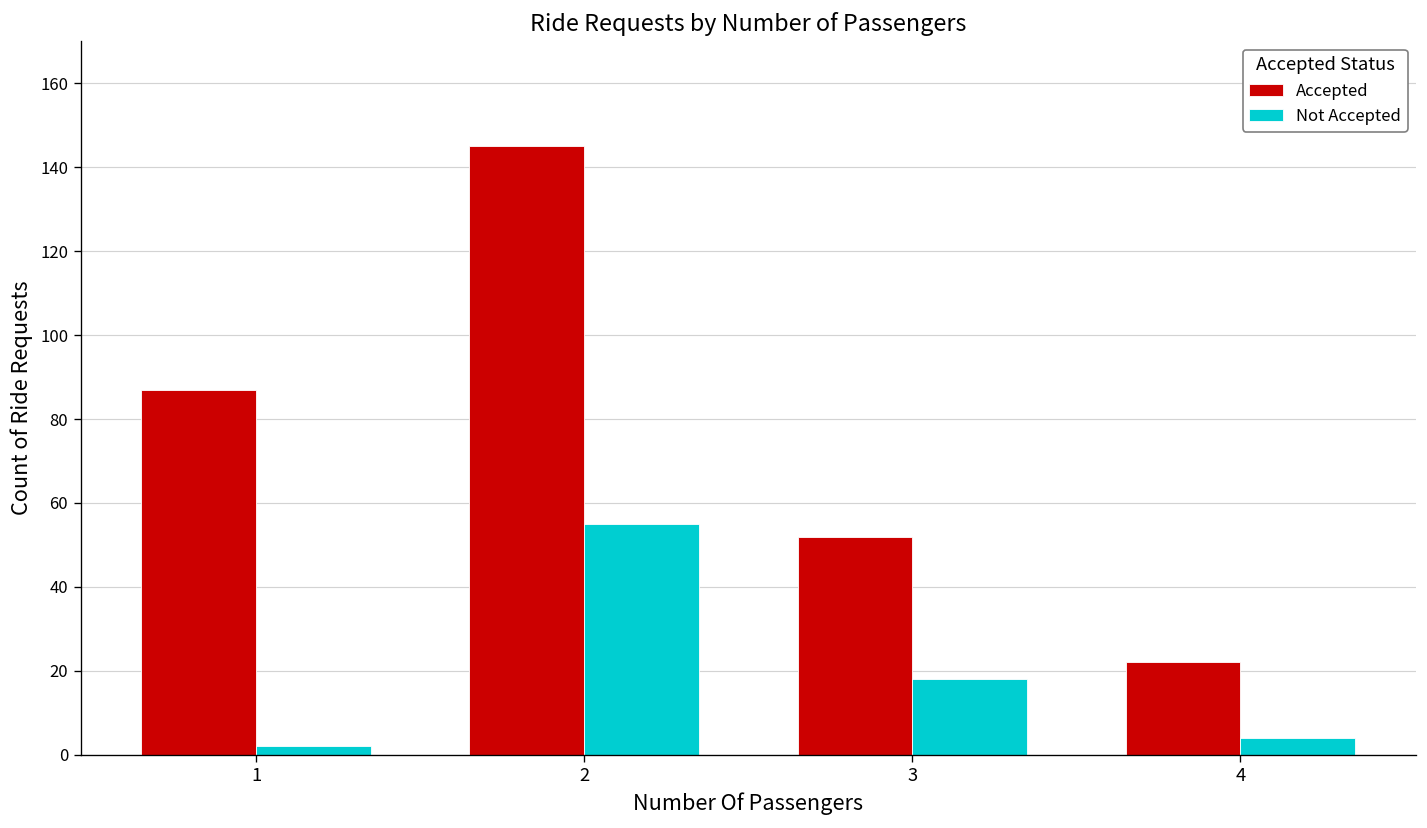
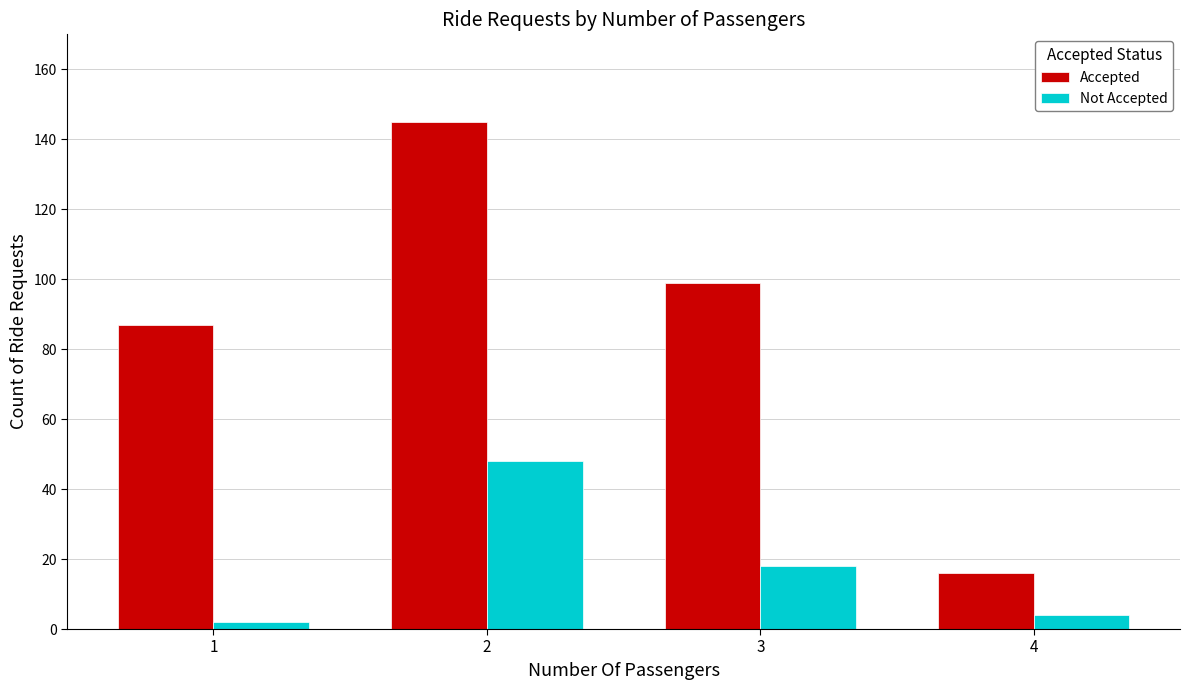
  {
    "Accepted": {
      "1": 87,
      "2": 145,
-     "3": 52,
-     "4": 22
+     "3": 99,
+     "4": 16
    },
    "Not Accepted": {
      "1": 2,
-     "2": 55,
+     "2": 48,
      "3": 18,
      "4": 4
    }
  }
